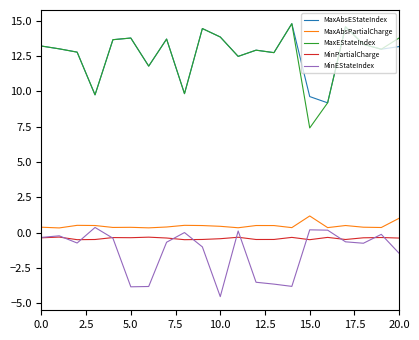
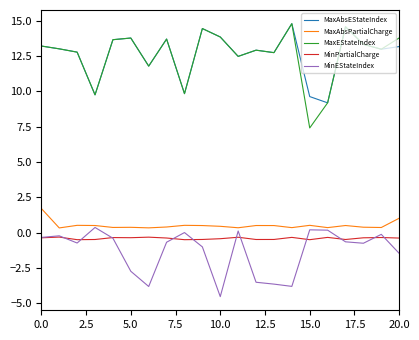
  {
    "MaxAbsEStateIndex": {
      "15.0": 9.6,
      "20.0": 13.2
    },
    "MaxAbsPartialCharge": {
-     "0.0": 0.4,
+     "0.0": 1.7,
      "5.0": 0.4,
      "10.0": 0.4,
-     "15.0": 1.2,
+     "15.0": 0.5,
      "20.0": 1.0
    },
    "MaxEStateIndex": {
      "15.0": 7.4,
      "20.0": 13.8
    },
    "MinPartialCharge": {
      "5.0": -0.4,
      "10.0": -0.4,
      "15.0": -0.5,
      "20.0": -0.4
    },
    "MinEStateIndex": {
-     "5.0": -3.8,
+     "5.0": -2.7,
      "10.0": -4.5,
      "15.0": 0.2,
      "20.0": -1.5
    }
  }
